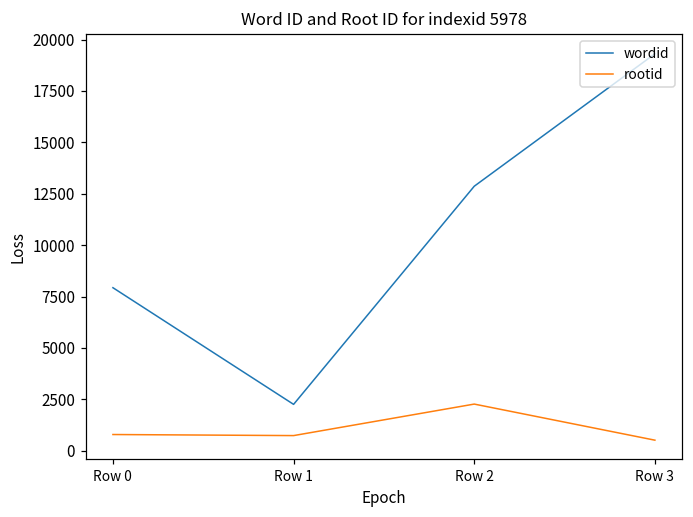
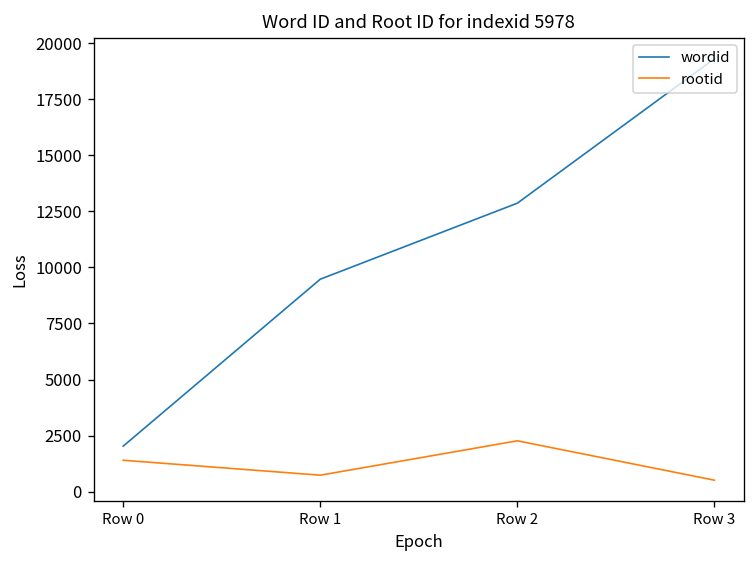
  {
    "wordid": {
-     "Row 0": 7900,
-     "Row 1": 2300,
+     "Row 0": 2000,
+     "Row 1": 9500,
      "Row 2": 12900
    },
    "rootid": {
-     "Row 0": 800,
+     "Row 0": 1400,
      "Row 1": 700,
      "Row 2": 2300,
      "Row 3": 500
    }
  }
